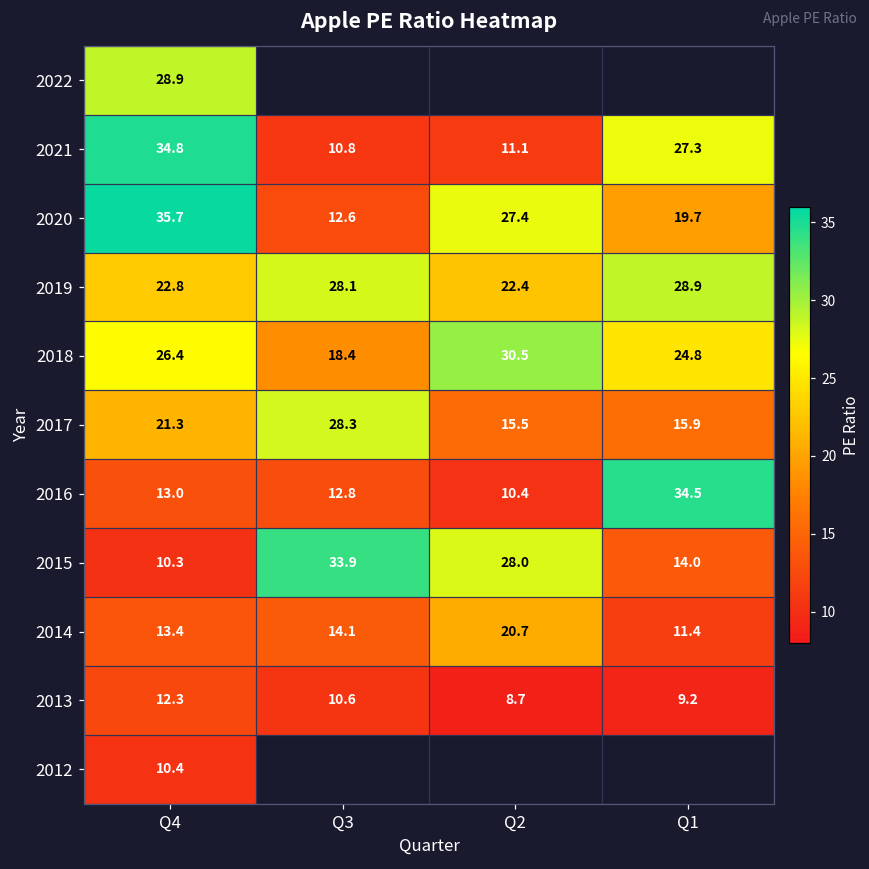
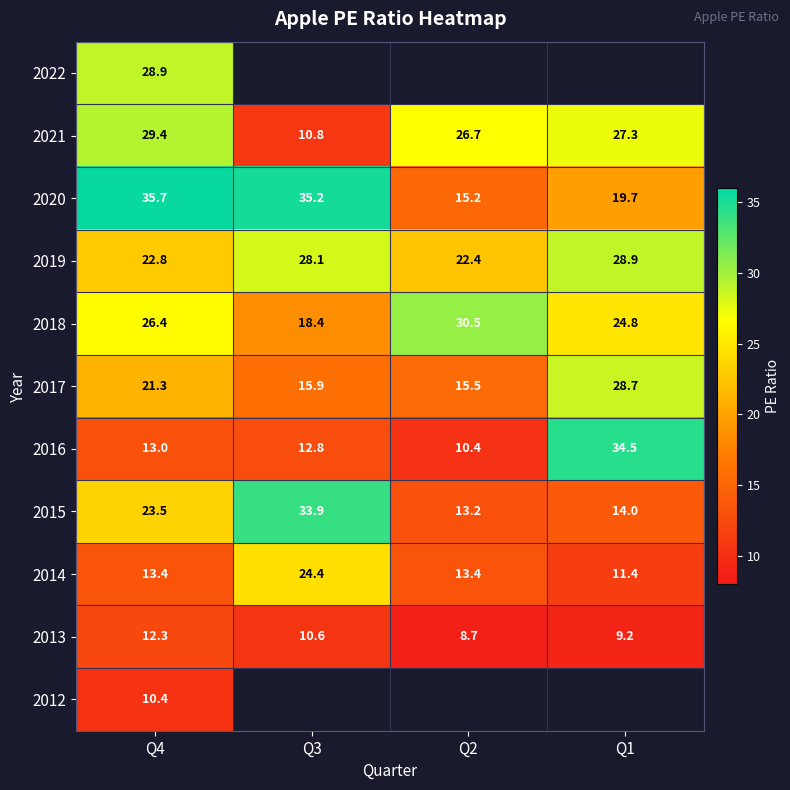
  {
    "2022": {
      "Q4": 28.9
    },
    "2021": {
-     "Q4": 34.8,
+     "Q4": 29.4,
      "Q3": 10.8,
-     "Q2": 11.1,
+     "Q2": 26.7,
      "Q1": 27.3
    },
    "2020": {
      "Q4": 35.7,
-     "Q3": 12.6,
-     "Q2": 27.4,
+     "Q3": 35.2,
+     "Q2": 15.2,
      "Q1": 19.7
    },
    "2019": {
      "Q4": 22.8,
      "Q3": 28.1,
      "Q2": 22.4,
      "Q1": 28.9
    },
    "2018": {
      "Q4": 26.4,
      "Q3": 18.4,
      "Q2": 30.5,
      "Q1": 24.8
    },
    "2017": {
      "Q4": 21.3,
-     "Q3": 28.3,
+     "Q3": 15.9,
      "Q2": 15.5,
-     "Q1": 15.9
+     "Q1": 28.7
    },
    "2016": {
      "Q4": 13.0,
      "Q3": 12.8,
      "Q2": 10.4,
      "Q1": 34.5
    },
    "2015": {
-     "Q4": 10.3,
+     "Q4": 23.5,
      "Q3": 33.9,
-     "Q2": 28.0,
+     "Q2": 13.2,
      "Q1": 14.0
    },
    "2014": {
      "Q4": 13.4,
-     "Q3": 14.1,
-     "Q2": 20.7,
+     "Q3": 24.4,
+     "Q2": 13.4,
      "Q1": 11.4
    },
    "2013": {
      "Q4": 12.3,
      "Q3": 10.6,
      "Q2": 8.7,
      "Q1": 9.2
    },
    "2012": {
      "Q4": 10.4
    }
  }
